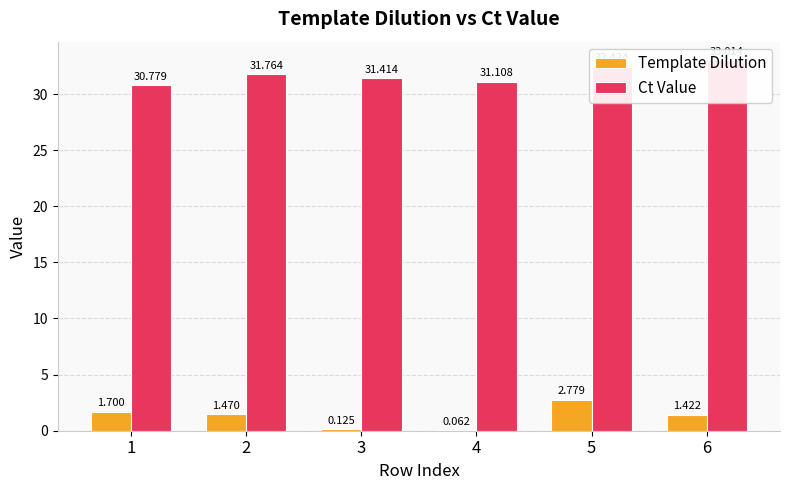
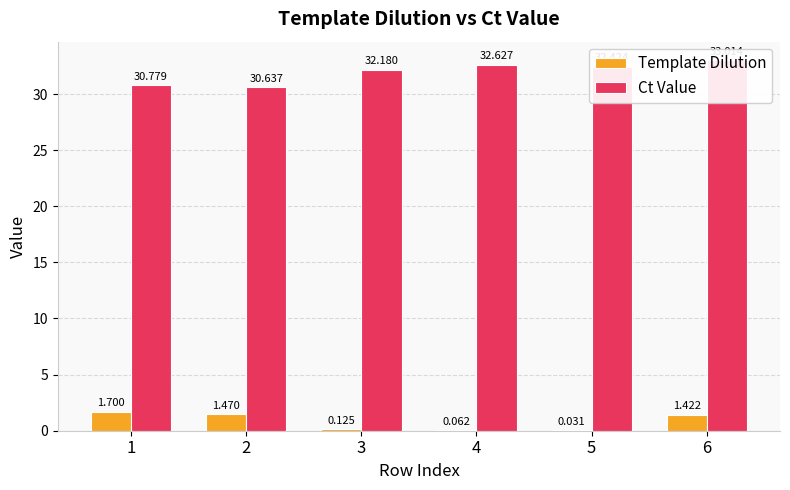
  {
    "Template Dilution": {
      "1": 1.700,
      "2": 1.470,
      "3": 0.125,
      "4": 0.062,
-     "5": 2.779,
+     "5": 0.031,
      "6": 1.422
    },
    "Ct Value": {
      "1": 30.779,
-     "2": 31.764,
-     "3": 31.414,
-     "4": 31.108
+     "2": 30.637,
+     "3": 32.180,
+     "4": 32.627
    }
  }
